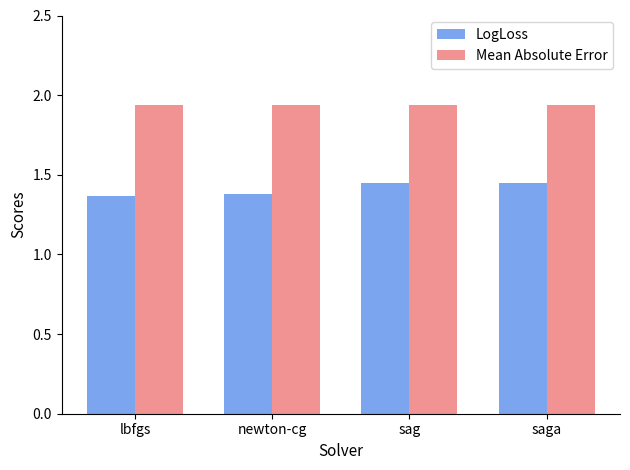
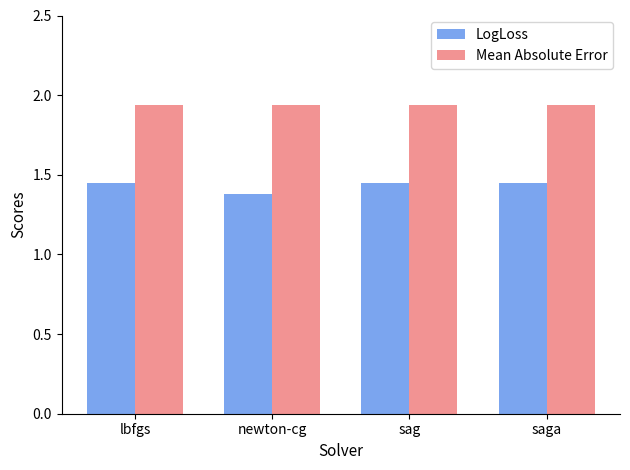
  {
    "LogLoss": {
-     "lbfgs": 1.37,
+     "lbfgs": 1.45,
      "newton-cg": 1.38,
      "sag": 1.45,
      "saga": 1.45
    },
    "Mean Absolute Error": {
      "lbfgs": 1.94,
      "newton-cg": 1.94,
      "sag": 1.94,
      "saga": 1.94
    }
  }
